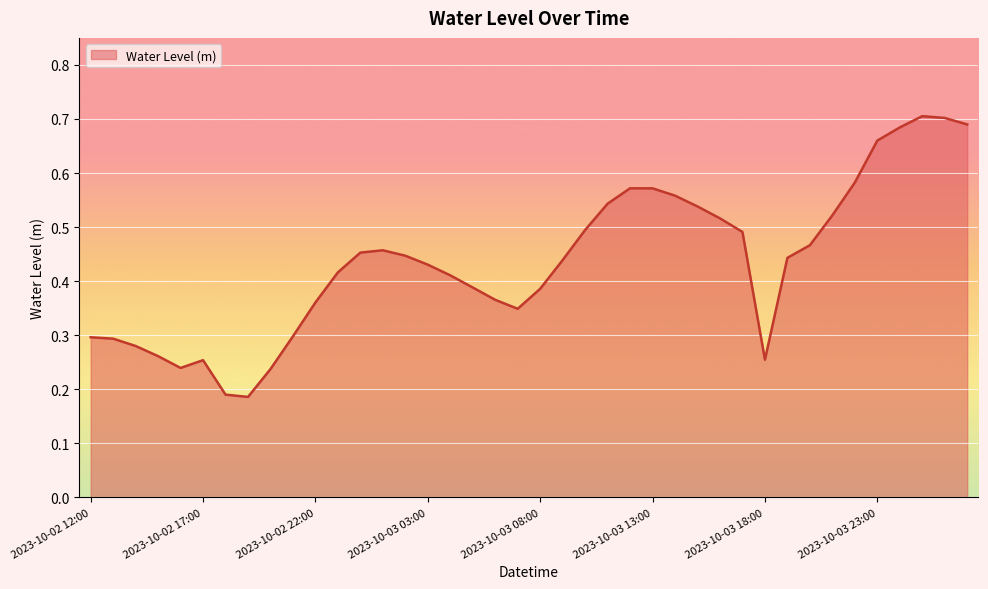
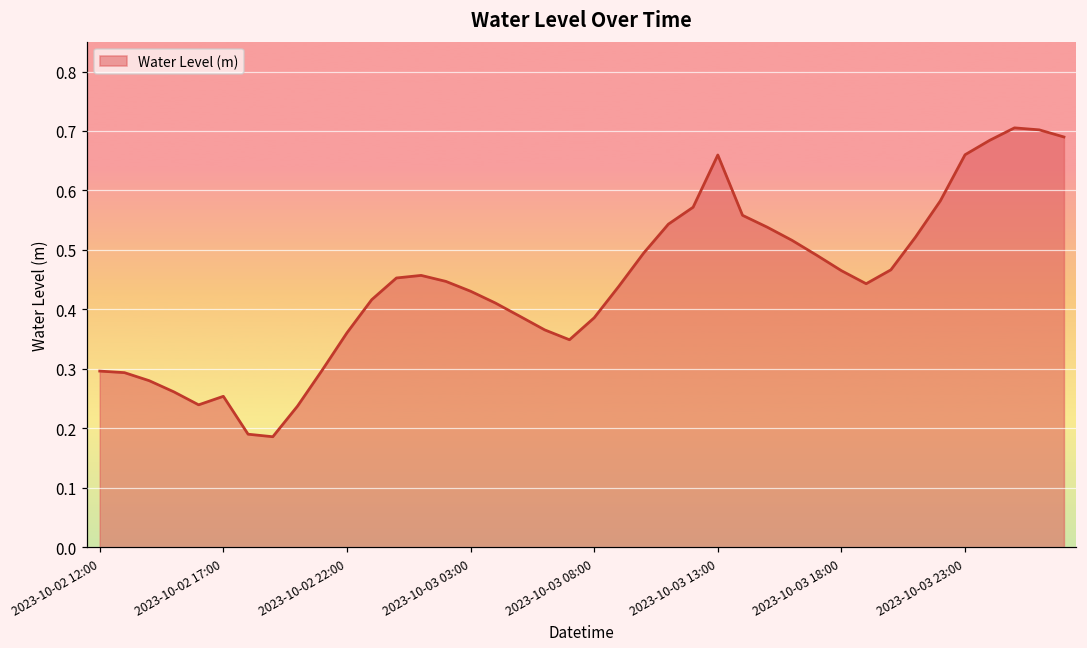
  {
    "2023-10-02 12:00": 0.30,
    "2023-10-02 17:00": 0.25,
    "2023-10-02 22:00": 0.36,
    "2023-10-03 03:00": 0.43,
    "2023-10-03 08:00": 0.39,
-   "2023-10-03 13:00": 0.57,
-   "2023-10-03 18:00": 0.25,
+   "2023-10-03 13:00": 0.66,
+   "2023-10-03 18:00": 0.47,
    "2023-10-03 23:00": 0.66
  }
